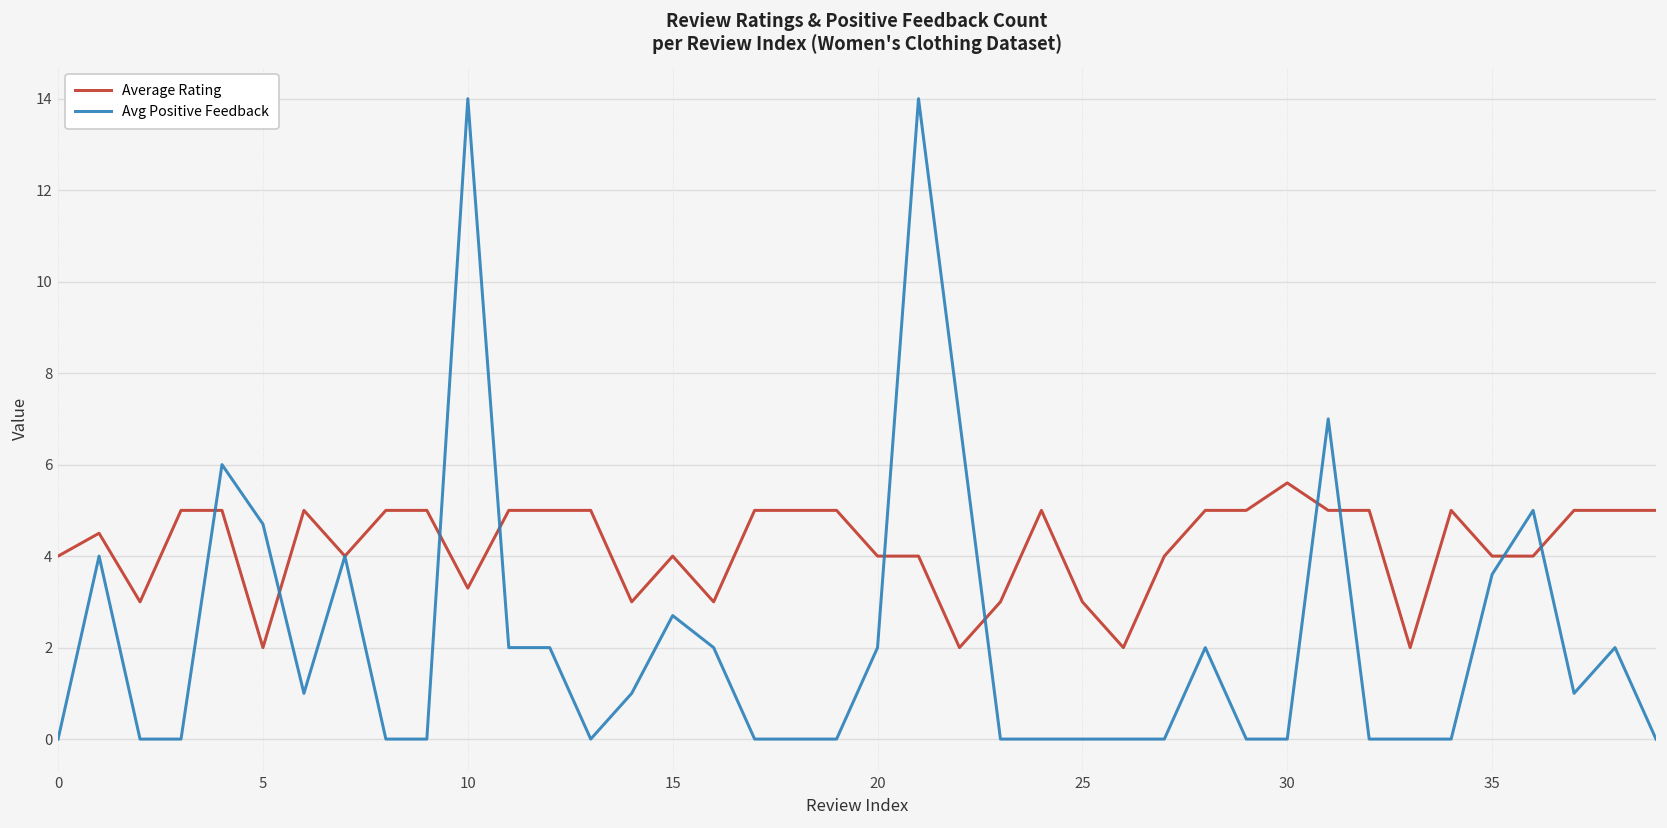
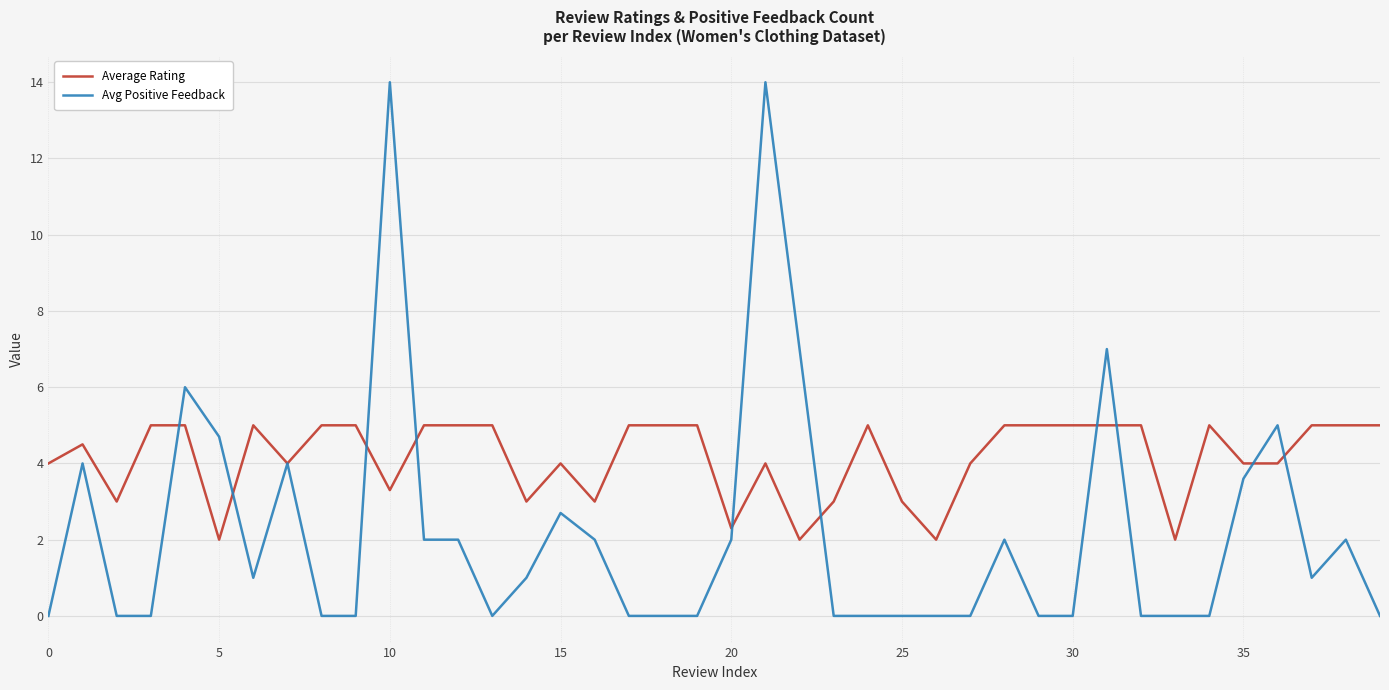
  {
    "Average Rating": {
      "0": 4.0,
      "5": 2.0,
      "10": 3.3,
      "15": 4.0,
-     "20": 4.0,
+     "20": 2.3,
      "25": 3.0,
-     "30": 5.6,
+     "30": 5.0,
      "35": 4.0
    },
    "Avg Positive Feedback": {
      "0": 0.0,
      "5": 4.7,
      "10": 14.0,
      "15": 2.7,
      "20": 2.0,
      "25": 0.0,
      "30": 0.0,
      "35": 3.6
    }
  }
